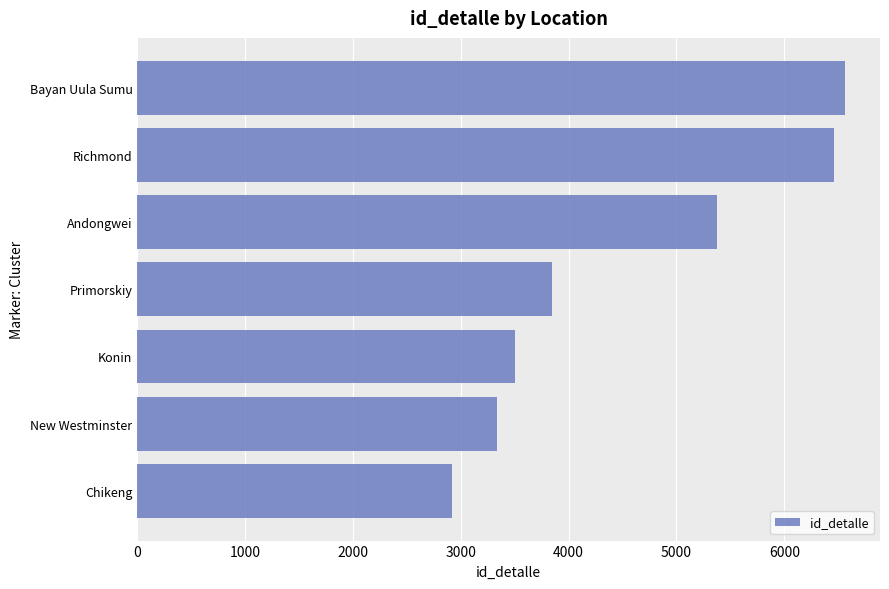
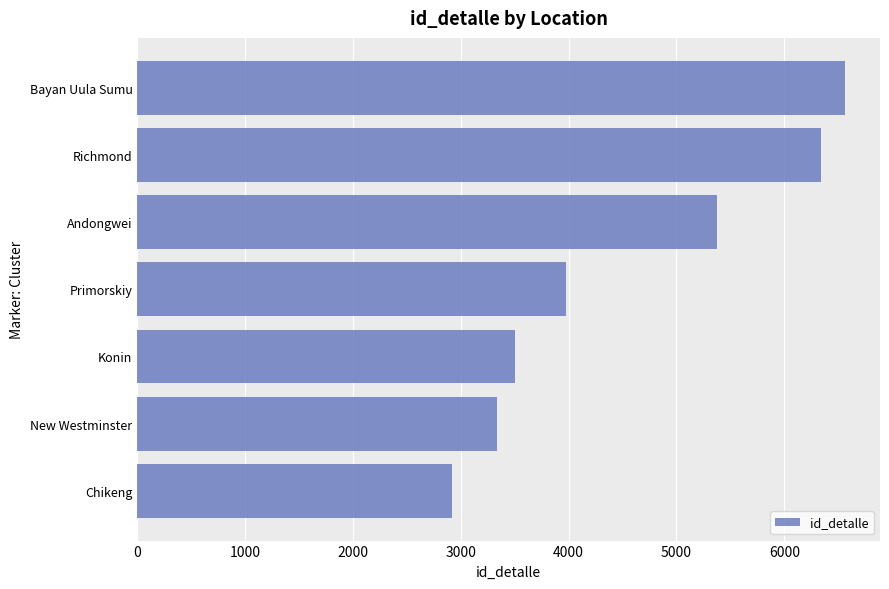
  {
    "Bayan Uula Sumu": 6560,
-   "Richmond": 6460,
+   "Richmond": 6340,
    "Andongwei": 5380,
-   "Primorskiy": 3840,
+   "Primorskiy": 3970,
    "Konin": 3500,
    "New Westminster": 3340,
    "Chikeng": 2920
  }
